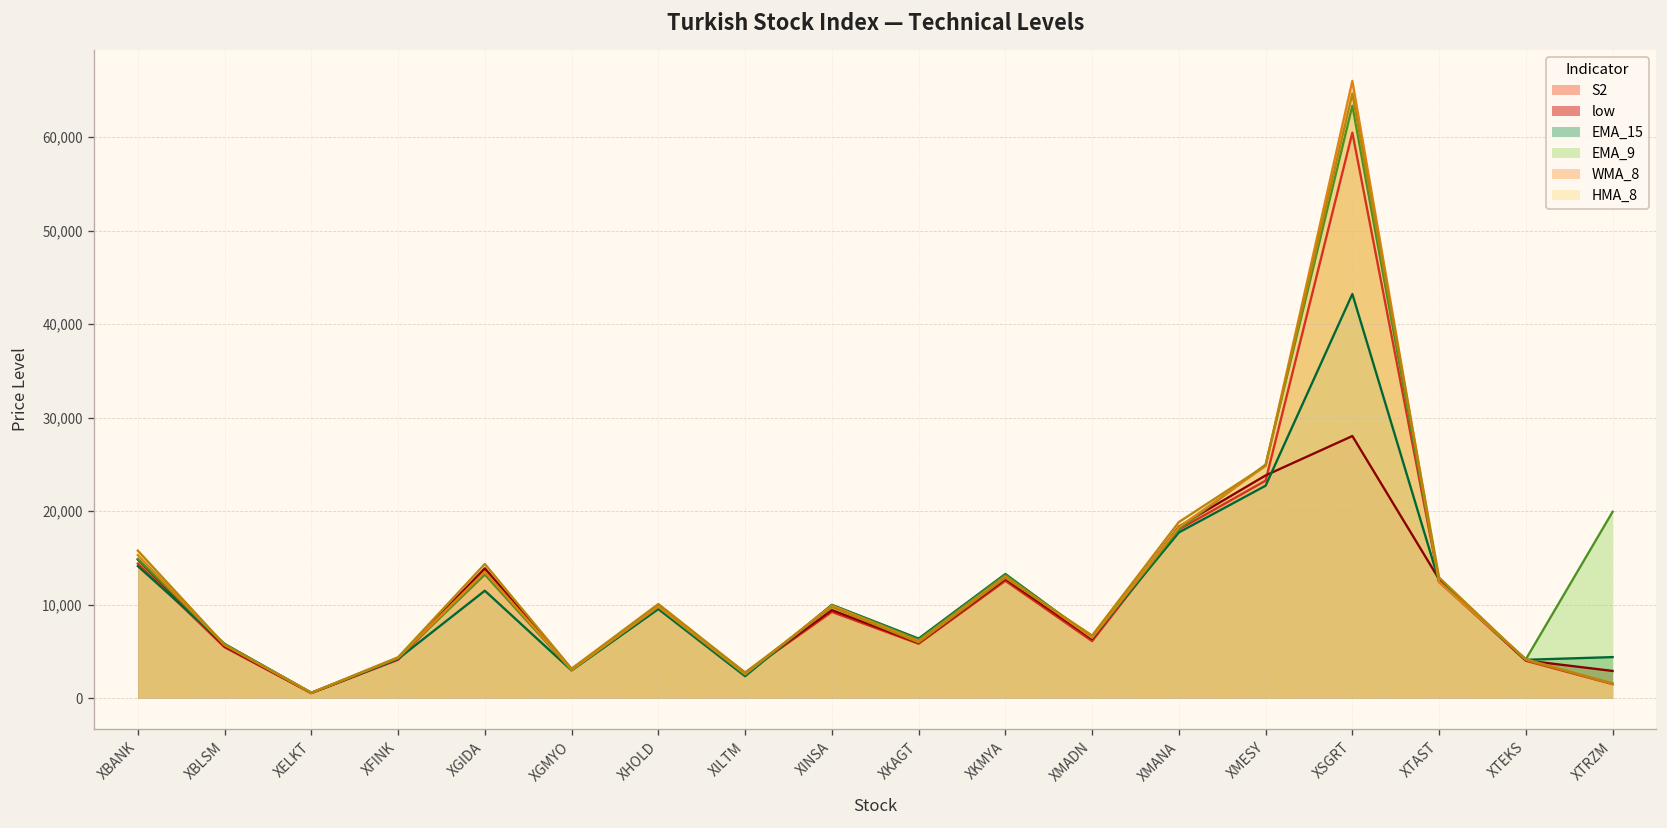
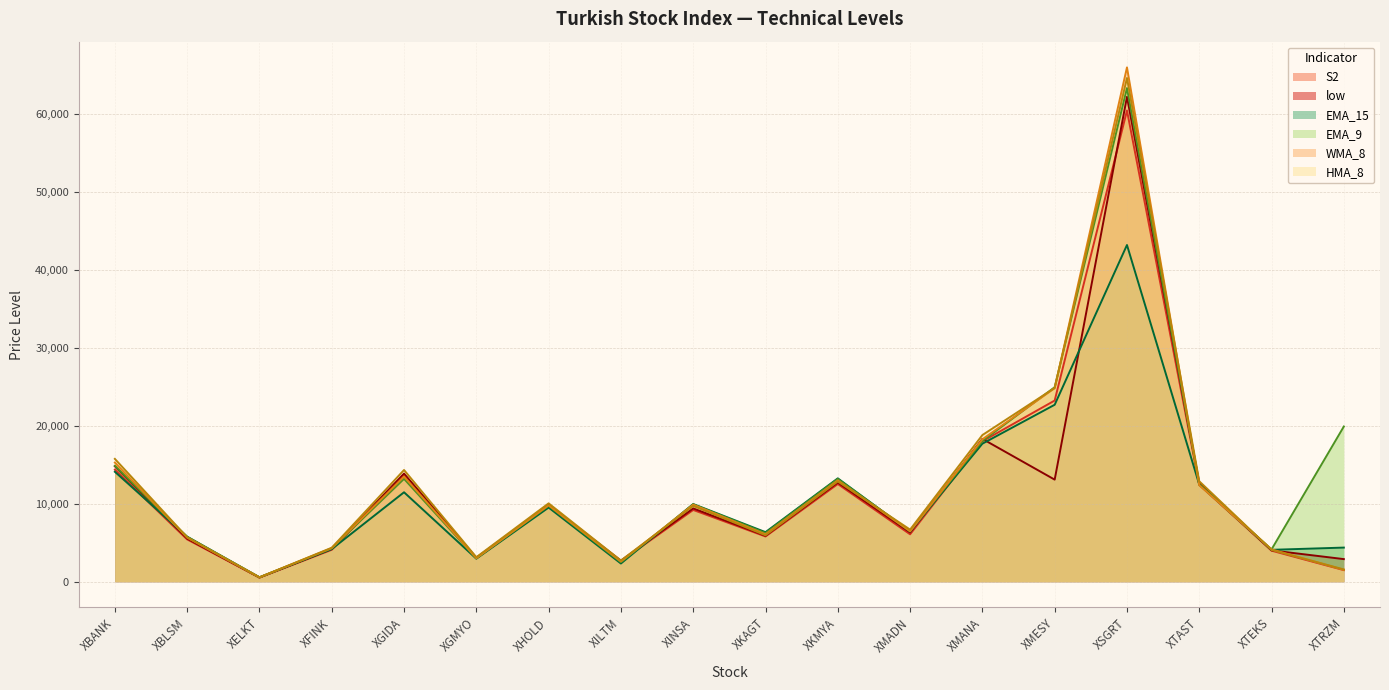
  {
    "low": {
-     "XMESY": "24,000",
-     "XSGRT": "28,000",
+     "XMESY": "13,000",
+     "XSGRT": "62,000",
      "XTRZM": "3,000"
    },
    "EMA_15": {
      "XGIDA": "11,000",
      "XMESY": "23,000",
      "XSGRT": "43,000",
      "XTRZM": "4,000"
    },
    "EMA_9": {
      "XSGRT": "63,000",
      "XTRZM": "20,000"
    }
  }
